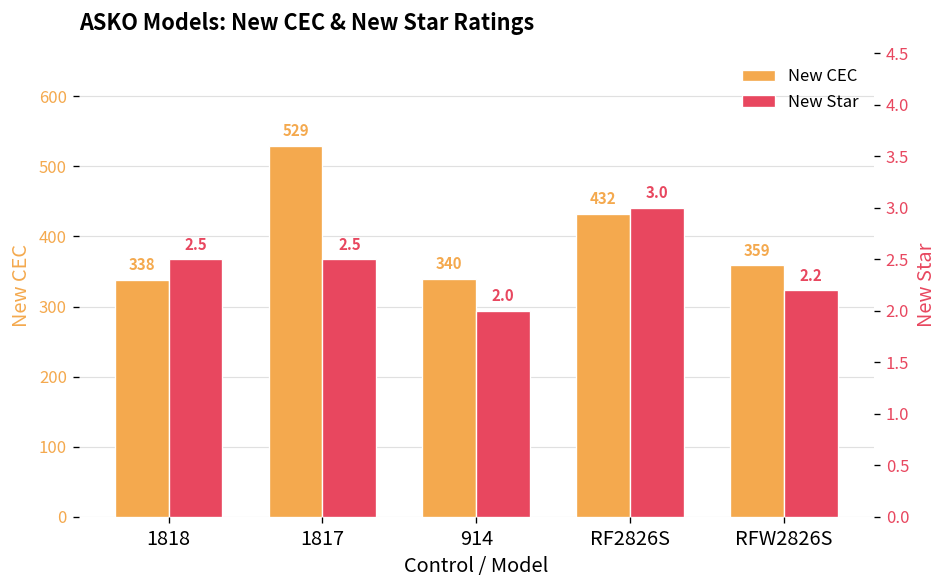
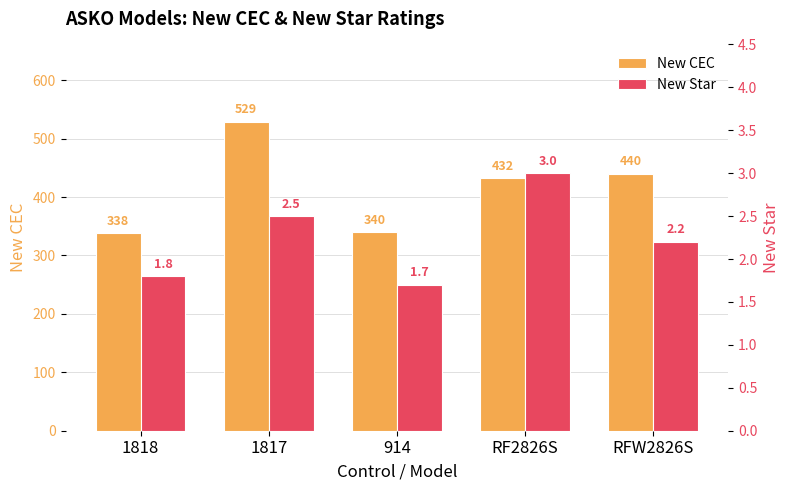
  {
    "New CEC": {
      "1818": 338,
      "1817": 529,
      "914": 340,
      "RF2826S": 432,
-     "RFW2826S": 359
+     "RFW2826S": 440
    },
    "New Star": {
-     "1818": 2.5,
+     "1818": 1.8,
      "1817": 2.5,
-     "914": 2.0,
+     "914": 1.7,
      "RF2826S": 3.0,
      "RFW2826S": 2.2
    }
  }
